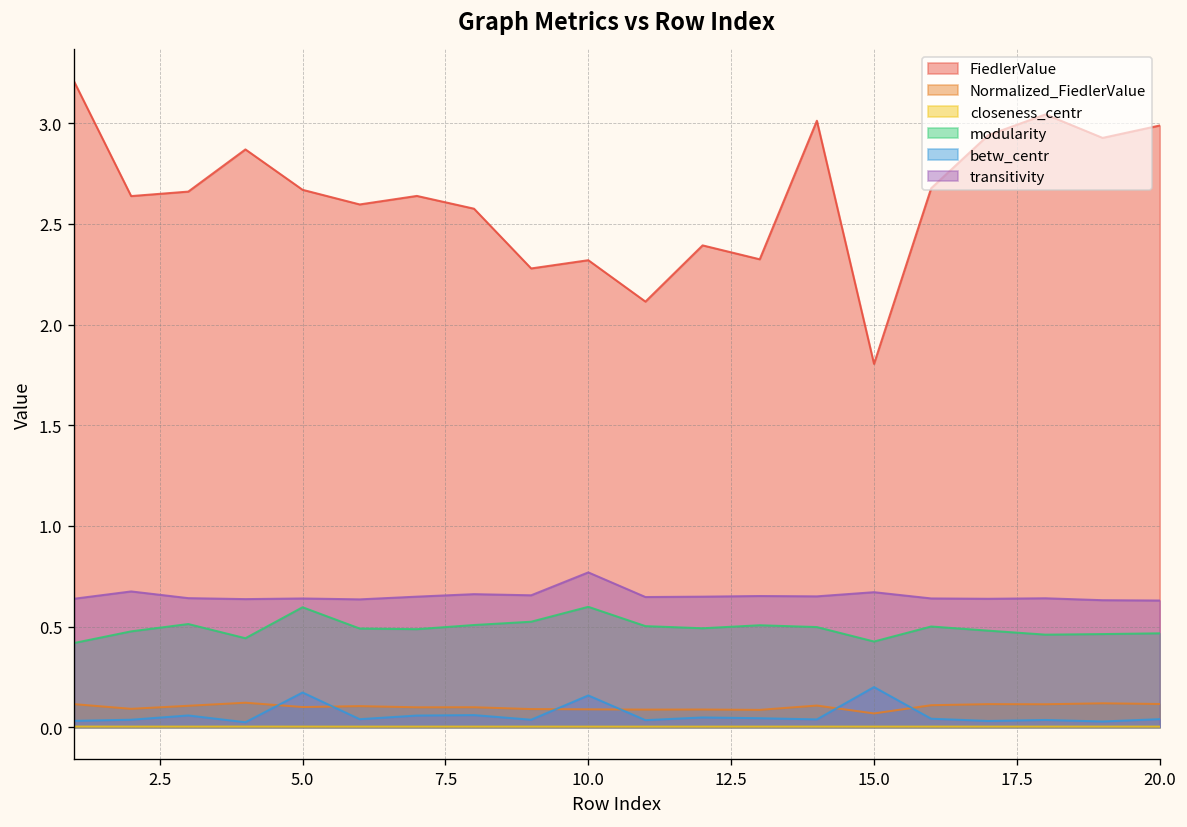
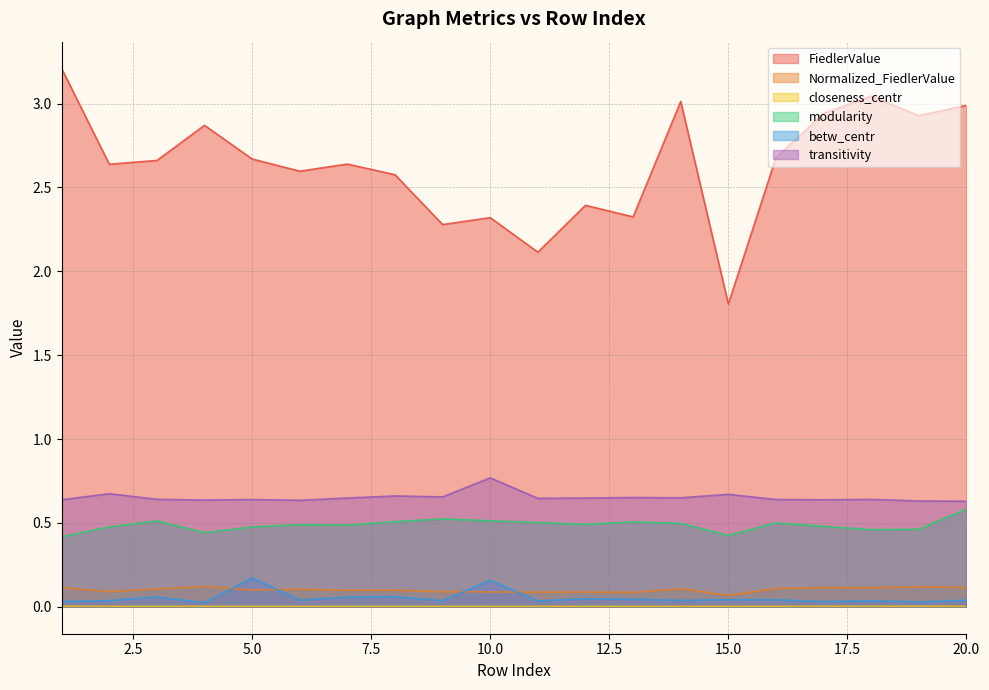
  {
    "modularity": {
-     "5.0": 0.60,
-     "10.0": 0.60,
+     "5.0": 0.48,
+     "10.0": 0.51,
      "15.0": 0.43,
-     "20.0": 0.47
+     "20.0": 0.58
    },
    "betw_centr": {
      "5.0": 0.17,
      "10.0": 0.16,
-     "15.0": 0.20,
+     "15.0": 0.04,
      "20.0": 0.04
    },
    "transitivity": {
      "5.0": 0.64,
      "10.0": 0.77,
      "15.0": 0.67,
      "20.0": 0.63
    }
  }
